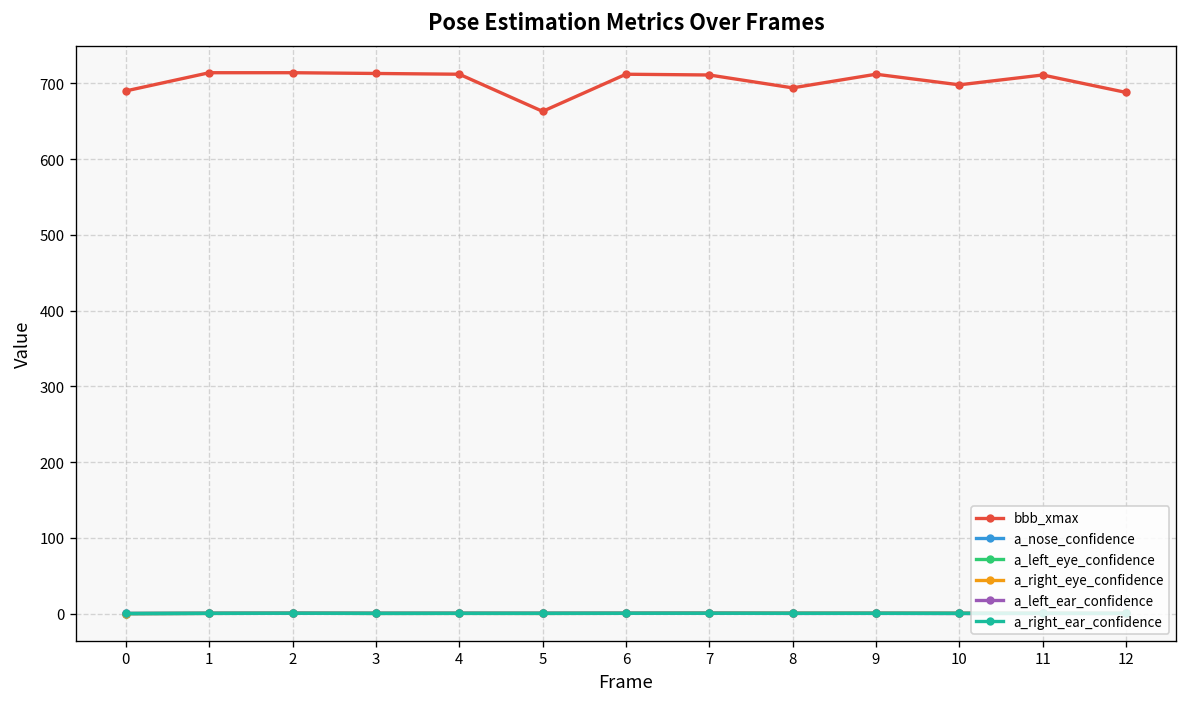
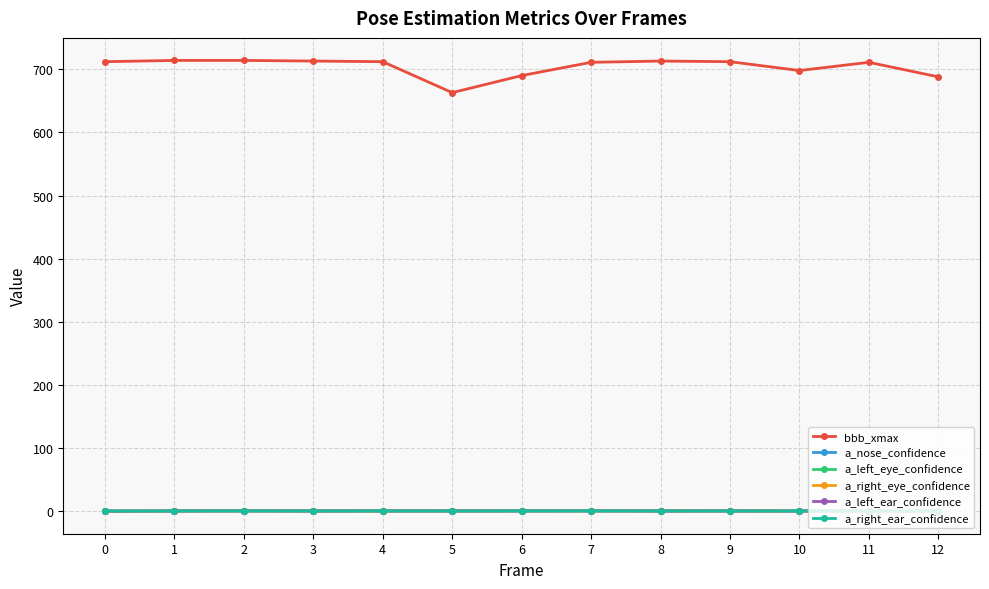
  {
    "bbb_xmax": {
-     "0": 690,
+     "0": 710,
      "1": 710,
      "2": 710,
      "3": 710,
      "4": 710,
      "5": 660,
-     "6": 710,
+     "6": 690,
      "7": 710,
-     "8": 690,
+     "8": 710,
      "9": 710,
      "10": 700,
      "11": 710,
      "12": 690
    },
    "a_right_ear_confidence": {
      "0": 0,
      "1": 0,
      "2": 0,
      "3": 0,
      "4": 0,
      "5": 0,
      "6": 0,
      "7": 0,
      "8": 0,
      "9": 0,
      "10": 0
    }
  }
